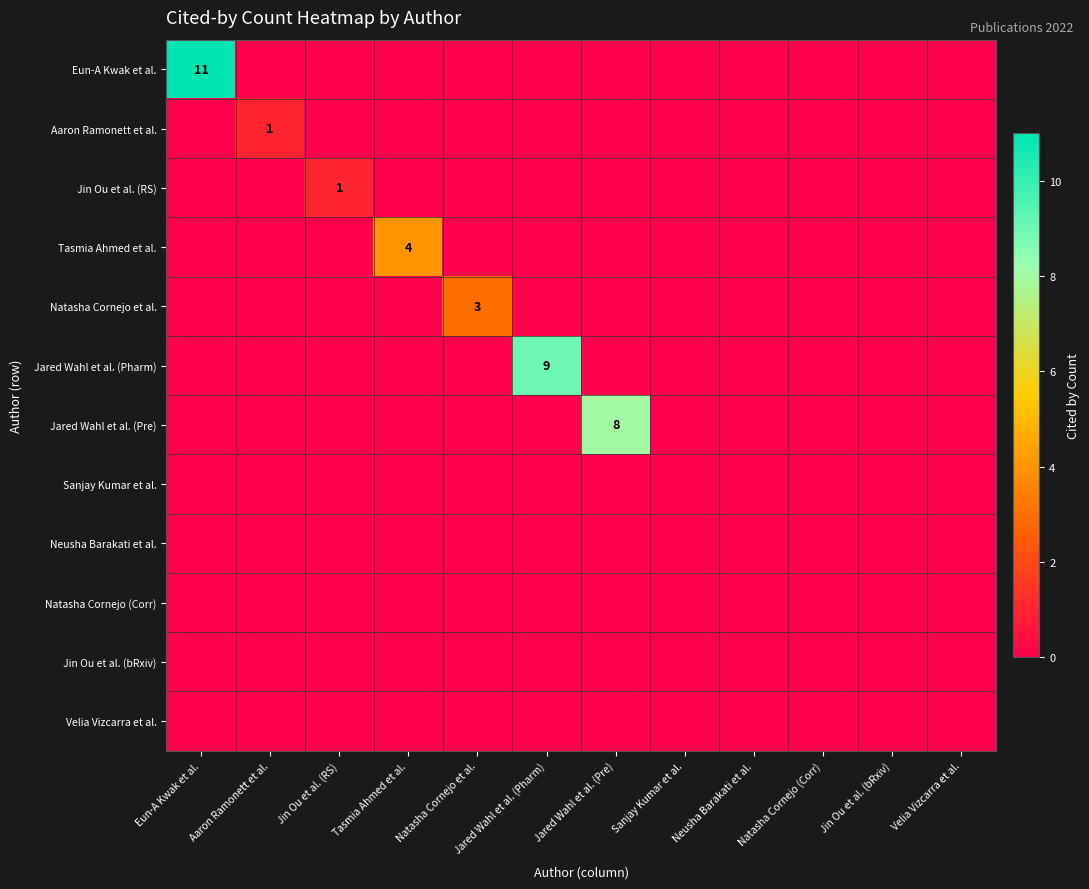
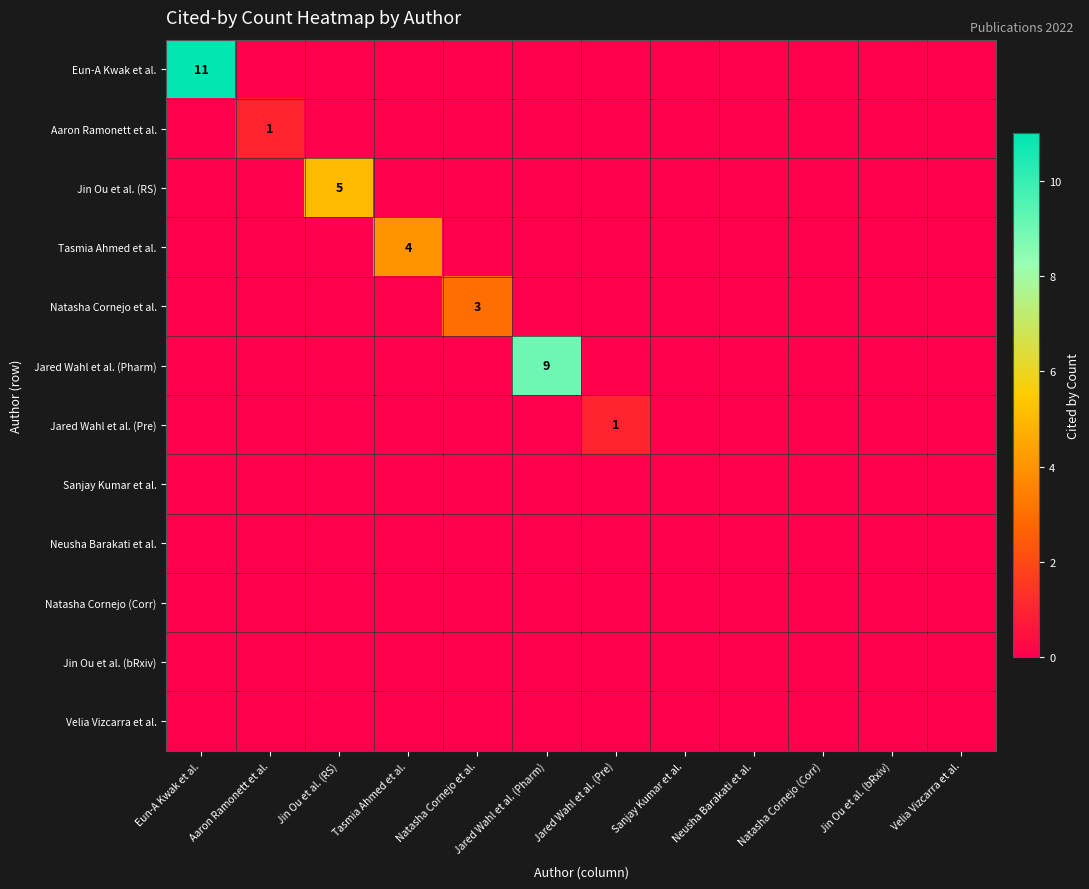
  {
    "Eun-A Kwak et al.": {
      "Eun-A Kwak et al.": 11
    },
    "Aaron Ramonett et al.": {
      "Aaron Ramonett et al.": 1
    },
    "Jin Ou et al. (RS)": {
-     "Jin Ou et al. (RS)": 1
+     "Jin Ou et al. (RS)": 5
    },
    "Tasmia Ahmed et al.": {
      "Tasmia Ahmed et al.": 4
    },
    "Natasha Cornejo et al.": {
      "Natasha Cornejo et al.": 3
    },
    "Jared Wahl et al. (Pharm)": {
      "Jared Wahl et al. (Pharm)": 9
    },
    "Jared Wahl et al. (Pre)": {
-     "Jared Wahl et al. (Pre)": 8
+     "Jared Wahl et al. (Pre)": 1
    }
  }
